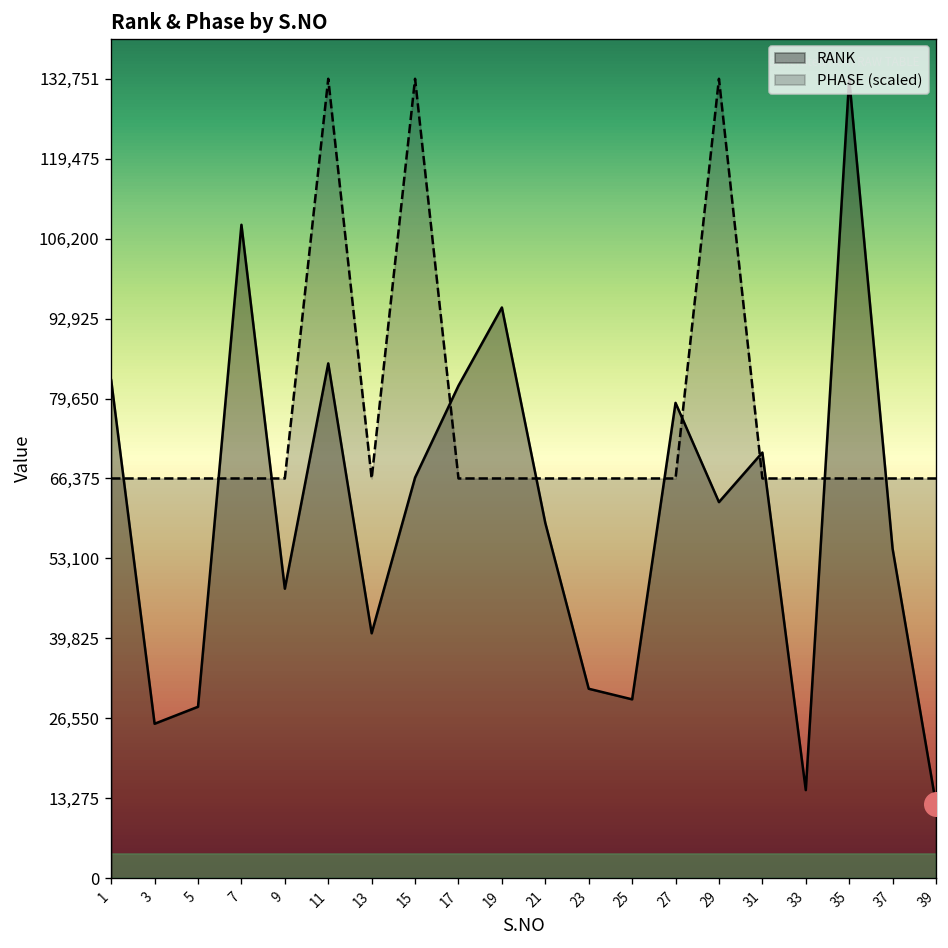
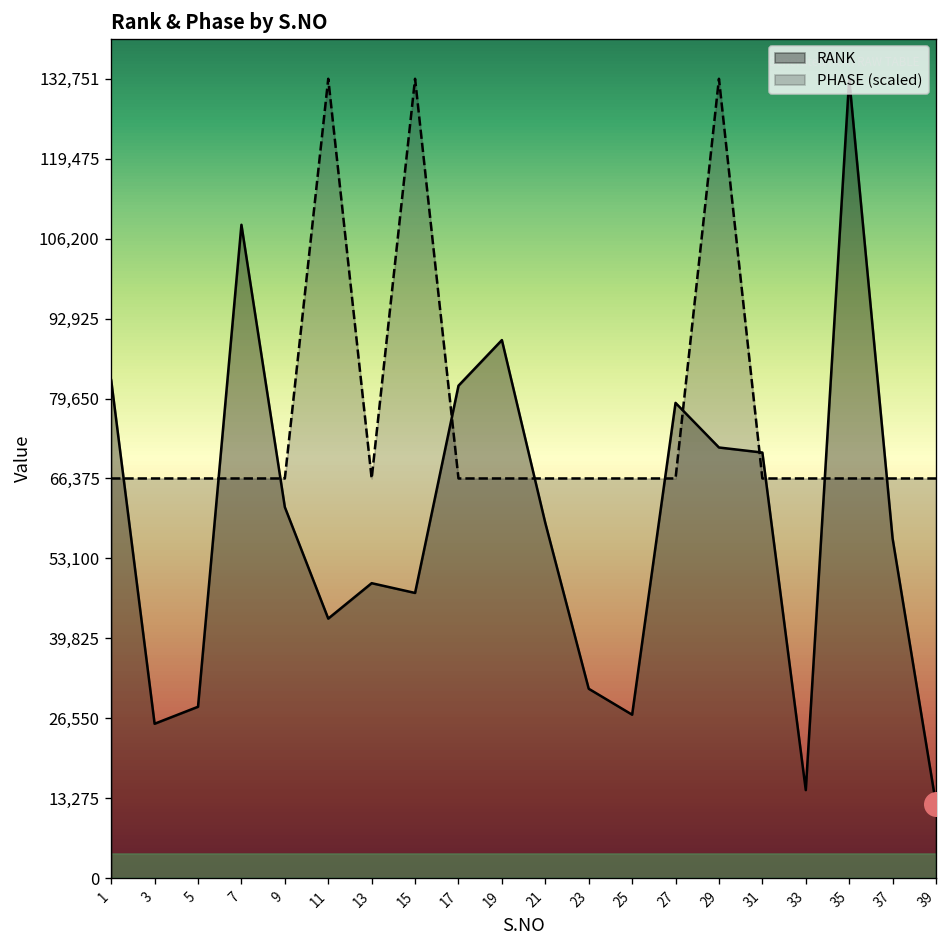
  {
    "RANK": {
      "1": "83,000",
      "3": "26,000",
      "5": "28,000",
      "7": "109,000",
-     "9": "48,000",
-     "11": "85,000",
-     "13": "41,000",
-     "15": "67,000",
+     "9": "62,000",
+     "11": "43,000",
+     "13": "49,000",
+     "15": "47,000",
      "17": "82,000",
-     "19": "95,000",
+     "19": "89,000",
      "21": "59,000",
      "23": "31,000",
-     "25": "30,000",
+     "25": "27,000",
      "27": "79,000",
-     "29": "62,000",
+     "29": "72,000",
      "31": "71,000",
      "33": "15,000",
-     "37": "55,000"
+     "37": "56,000"
    },
    "PHASE (scaled)": {
      "1": "66,000",
      "3": "66,000",
      "5": "66,000",
      "7": "66,000",
      "9": "66,000",
      "11": "133,000",
      "13": "66,000",
      "15": "133,000",
      "17": "66,000",
      "19": "66,000",
      "21": "66,000",
      "23": "66,000",
      "25": "66,000",
      "27": "66,000",
      "29": "133,000",
      "31": "66,000",
      "33": "66,000",
      "35": "66,000",
      "37": "66,000",
      "39": "66,000"
    }
  }
